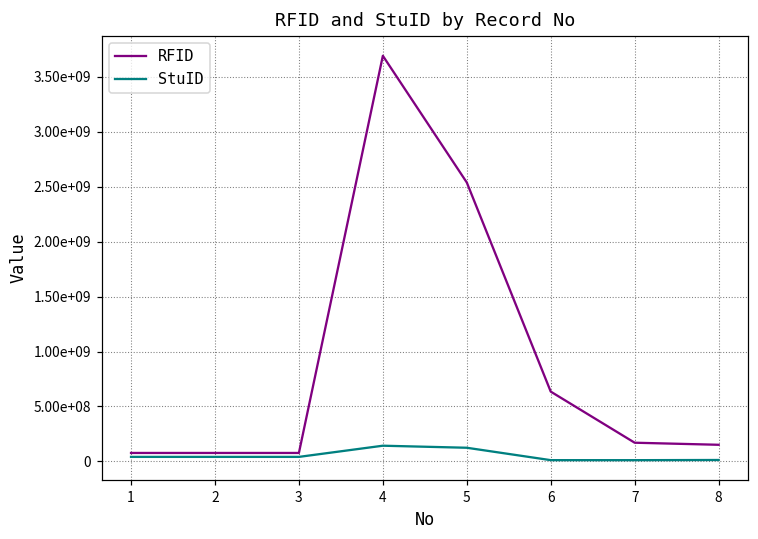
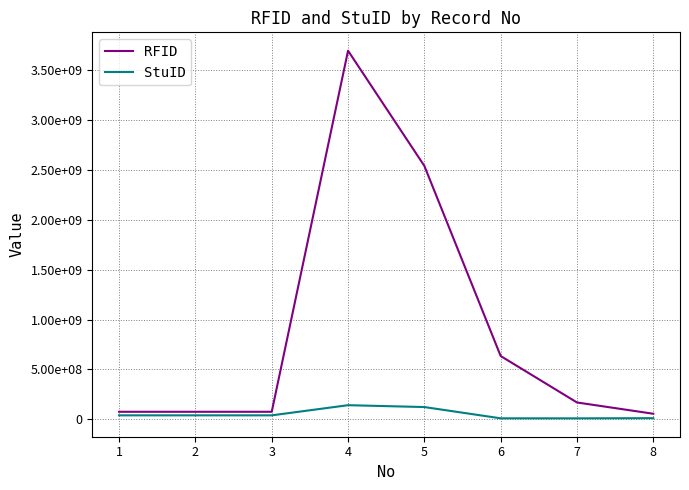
  {
    "RFID": {
      "1": 100000000,
      "2": 100000000,
      "3": 100000000,
      "4": 3700000000,
      "5": 2500000000,
      "6": 600000000,
      "7": 200000000,
-     "8": 200000000
+     "8": 100000000
    },
    "StuID": {
      "1": 0,
      "2": 0,
      "3": 0,
      "4": 100000000,
      "5": 100000000,
      "6": 0,
      "7": 0,
      "8": 0
    }
  }
